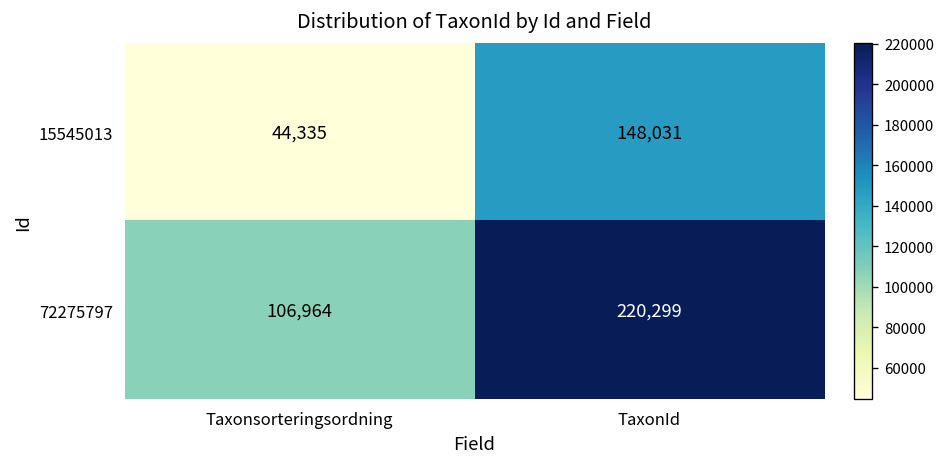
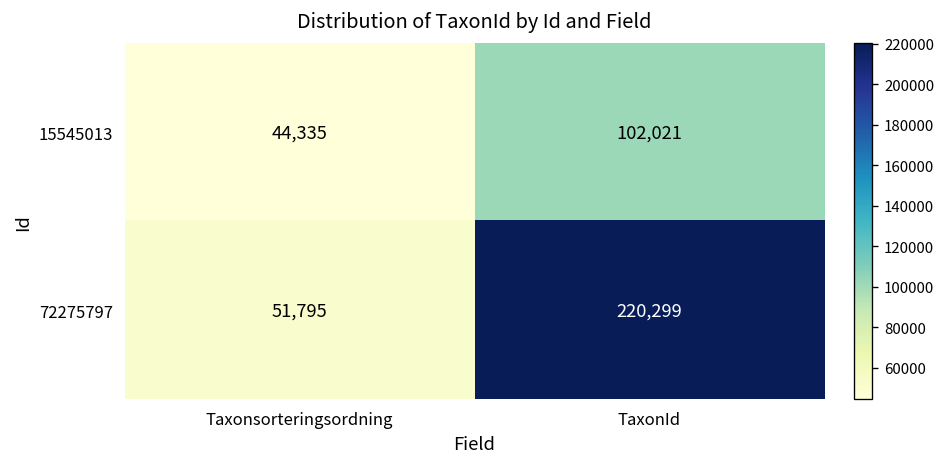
  {
    "15545013": {
      "Taxonsorteringsordning": "44,335",
-     "TaxonId": "148,031"
+     "TaxonId": "102,021"
    },
    "72275797": {
-     "Taxonsorteringsordning": "106,964",
+     "Taxonsorteringsordning": "51,795",
      "TaxonId": "220,299"
    }
  }
